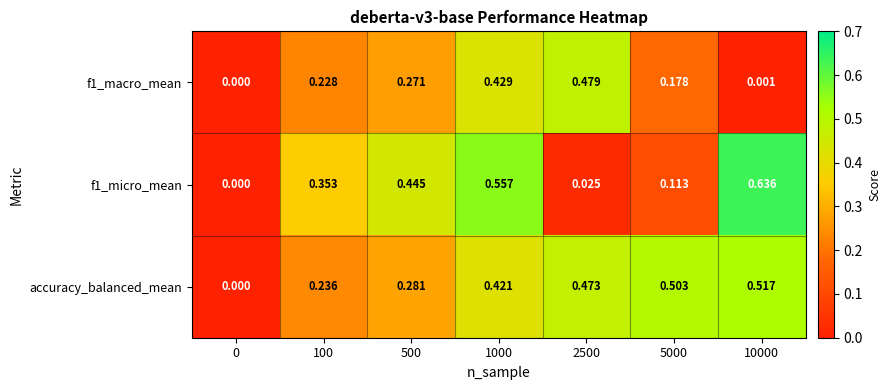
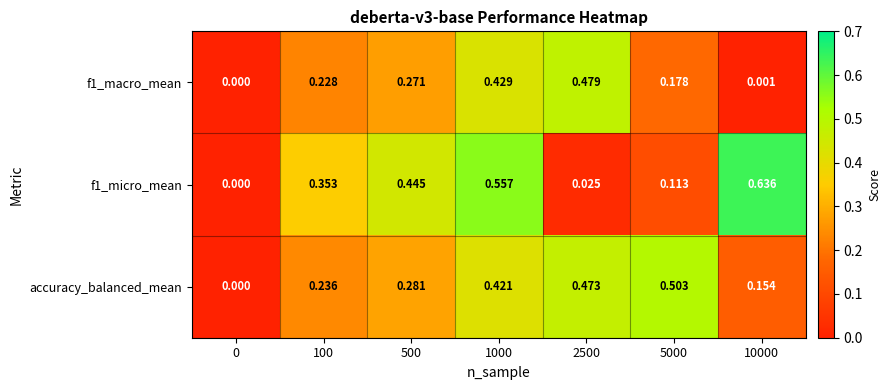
  {
    "f1_macro_mean": {
      "0": 0.000,
      "100": 0.228,
      "500": 0.271,
      "1000": 0.429,
      "2500": 0.479,
      "5000": 0.178,
      "10000": 0.001
    },
    "f1_micro_mean": {
      "0": 0.000,
      "100": 0.353,
      "500": 0.445,
      "1000": 0.557,
      "2500": 0.025,
      "5000": 0.113,
      "10000": 0.636
    },
    "accuracy_balanced_mean": {
      "0": 0.000,
      "100": 0.236,
      "500": 0.281,
      "1000": 0.421,
      "2500": 0.473,
      "5000": 0.503,
-     "10000": 0.517
+     "10000": 0.154
    }
  }
